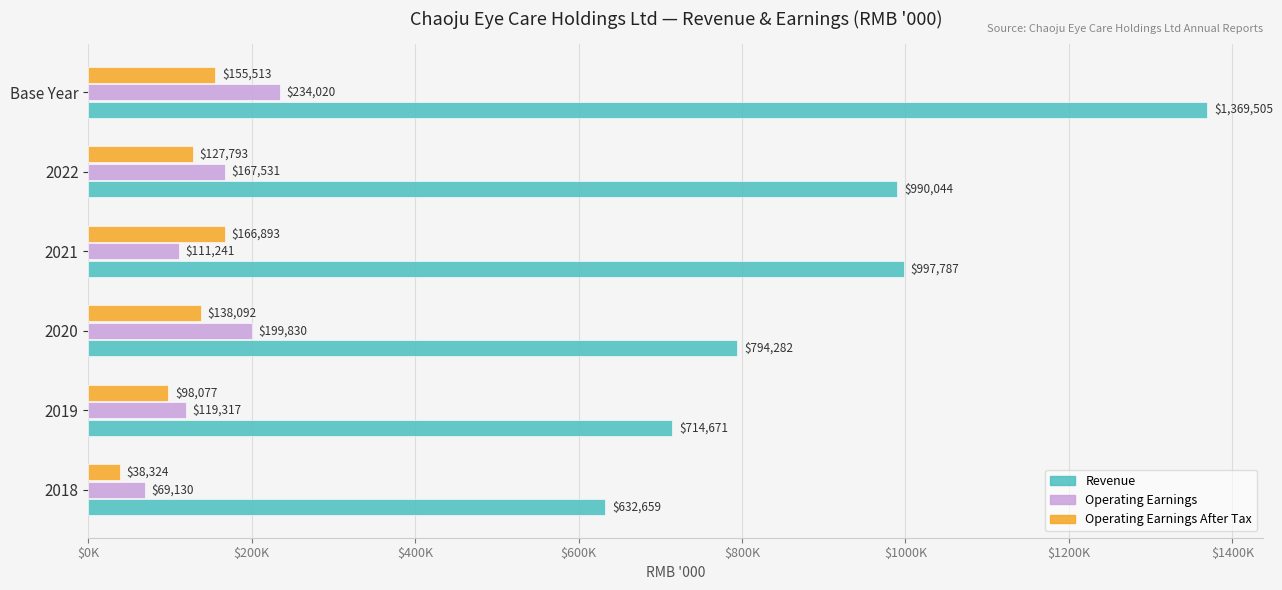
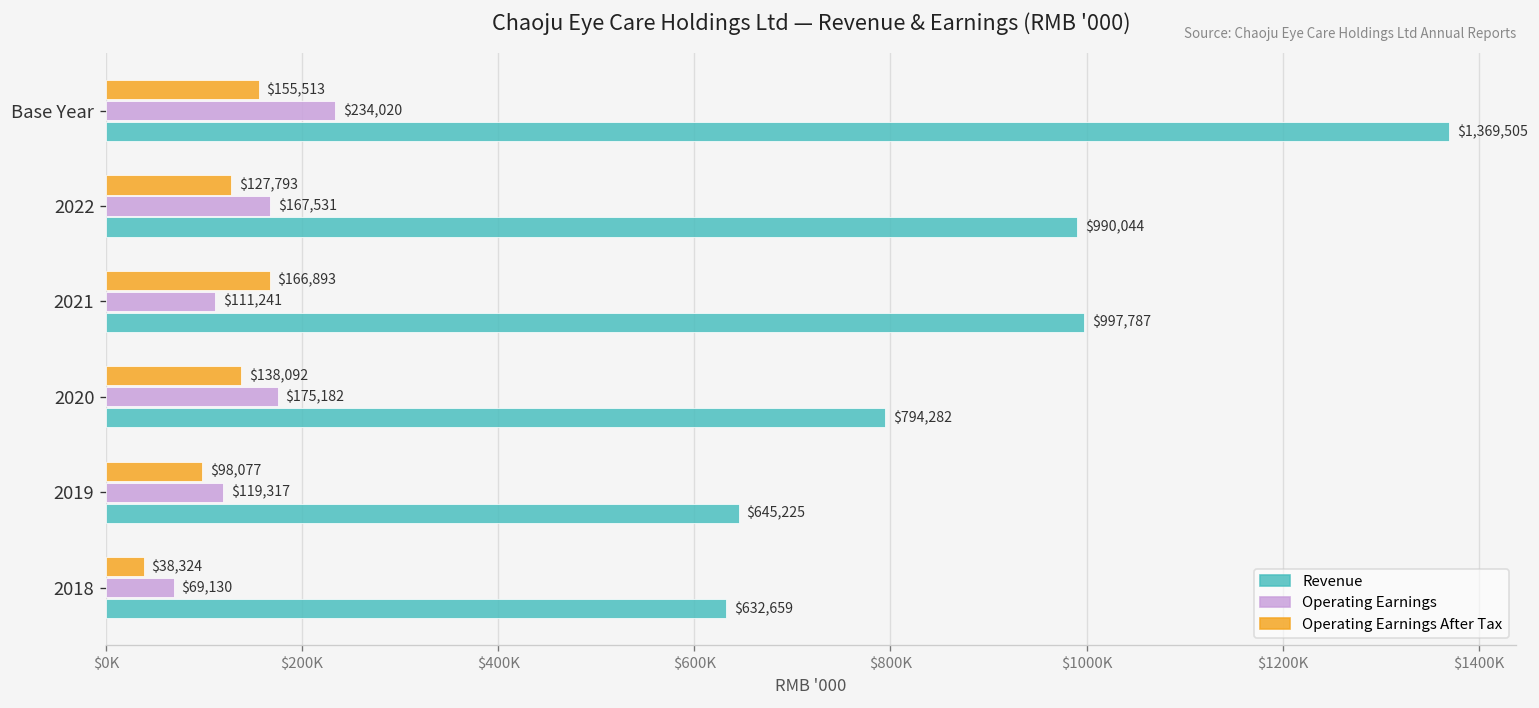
  {
    "Revenue": {
      "Base Year": "$1,369,505",
      "2022": "$990,044",
      "2021": "$997,787",
      "2020": "$794,282",
-     "2019": "$714,671",
+     "2019": "$645,225",
      "2018": "$632,659"
    },
    "Operating Earnings": {
      "Base Year": "$234,020",
      "2022": "$167,531",
      "2021": "$111,241",
-     "2020": "$199,830",
+     "2020": "$175,182",
      "2019": "$119,317",
      "2018": "$69,130"
    },
    "Operating Earnings After Tax": {
      "Base Year": "$155,513",
      "2022": "$127,793",
      "2021": "$166,893",
      "2020": "$138,092",
      "2019": "$98,077",
      "2018": "$38,324"
    }
  }
